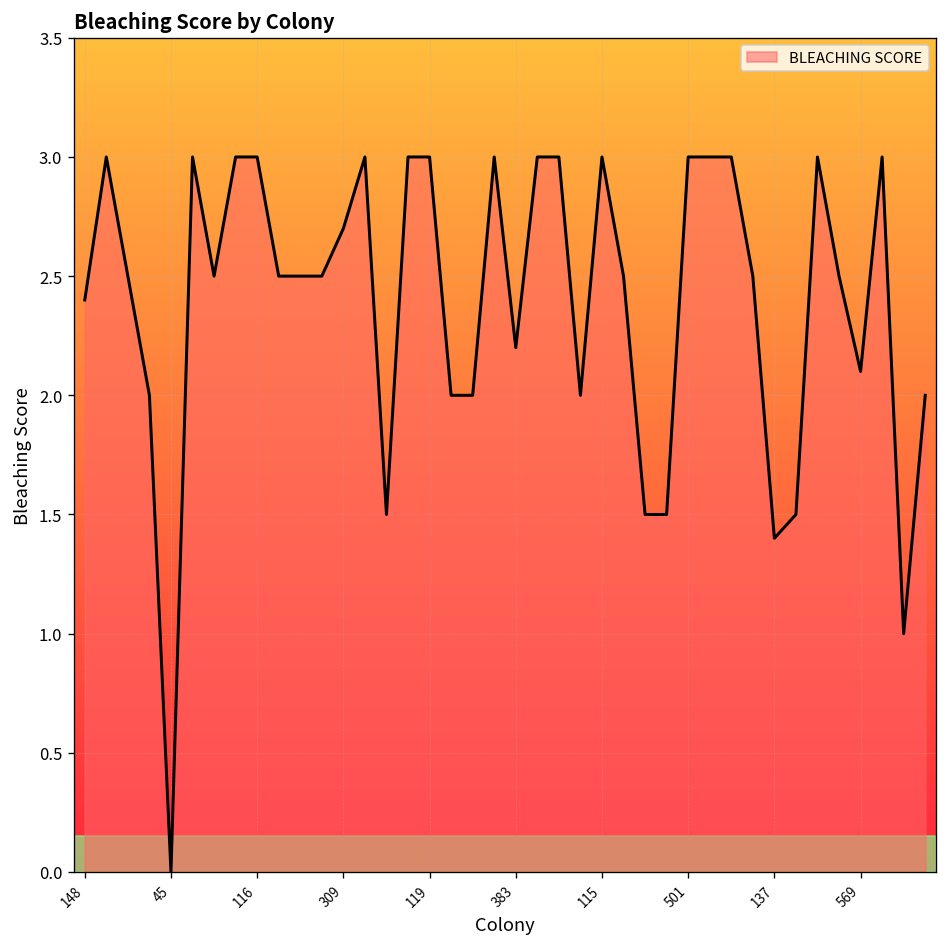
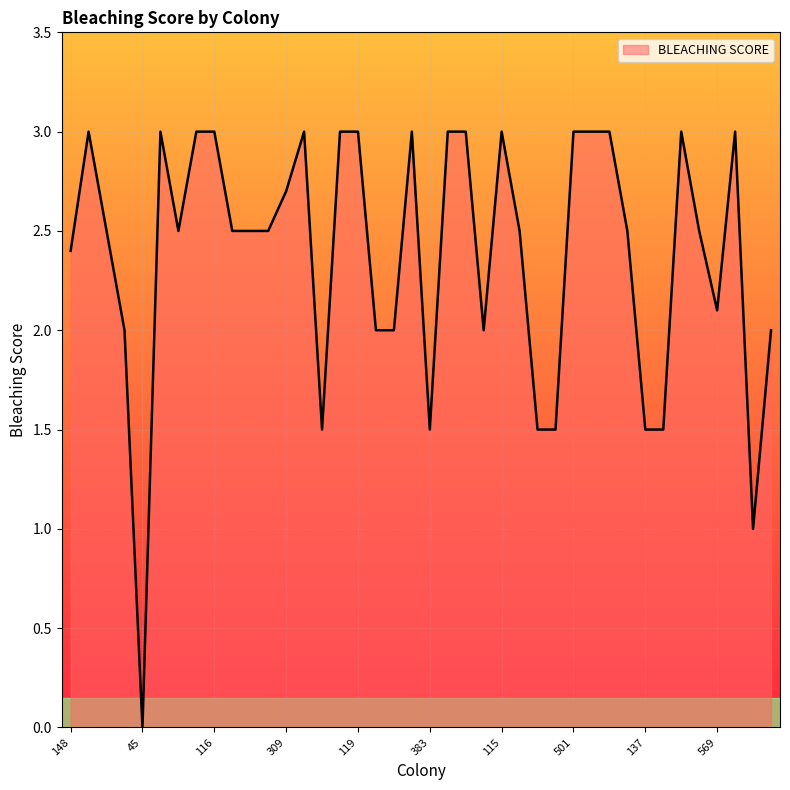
  {
    "148": 2.4,
    "116": 3.0,
    "309": 2.7,
    "119": 3.0,
-   "383": 2.2,
+   "383": 1.5,
    "115": 3.0,
    "501": 3.0,
-   "137": 1.4,
+   "137": 1.5,
    "569": 2.1
  }
